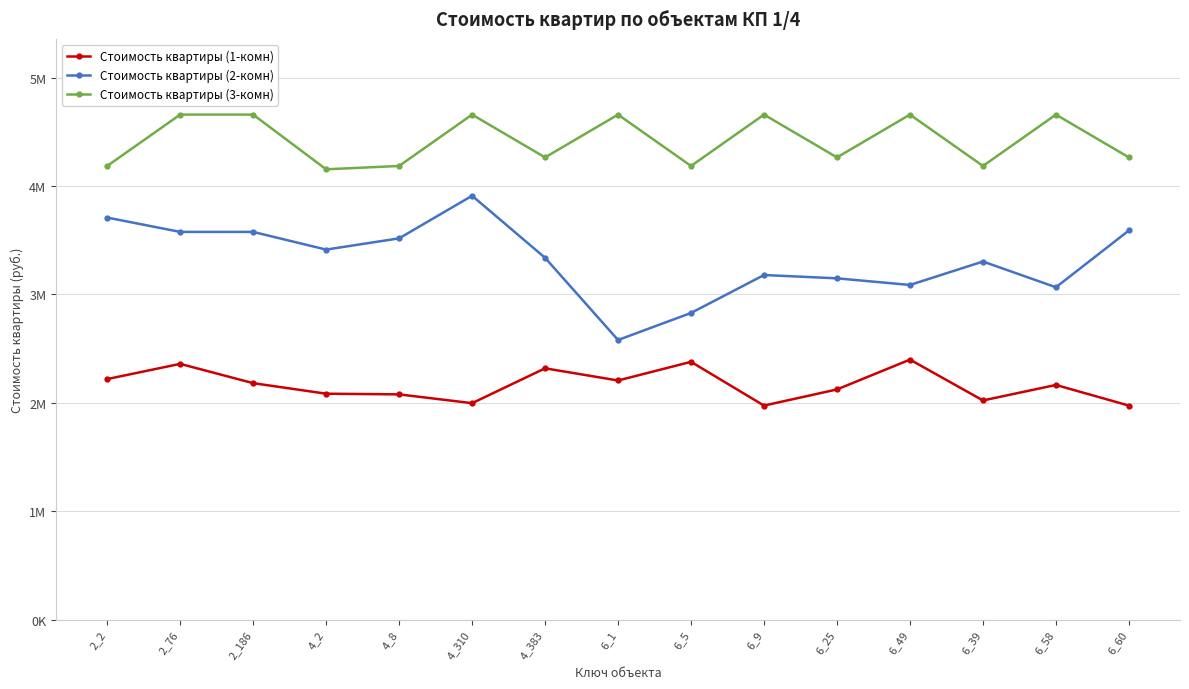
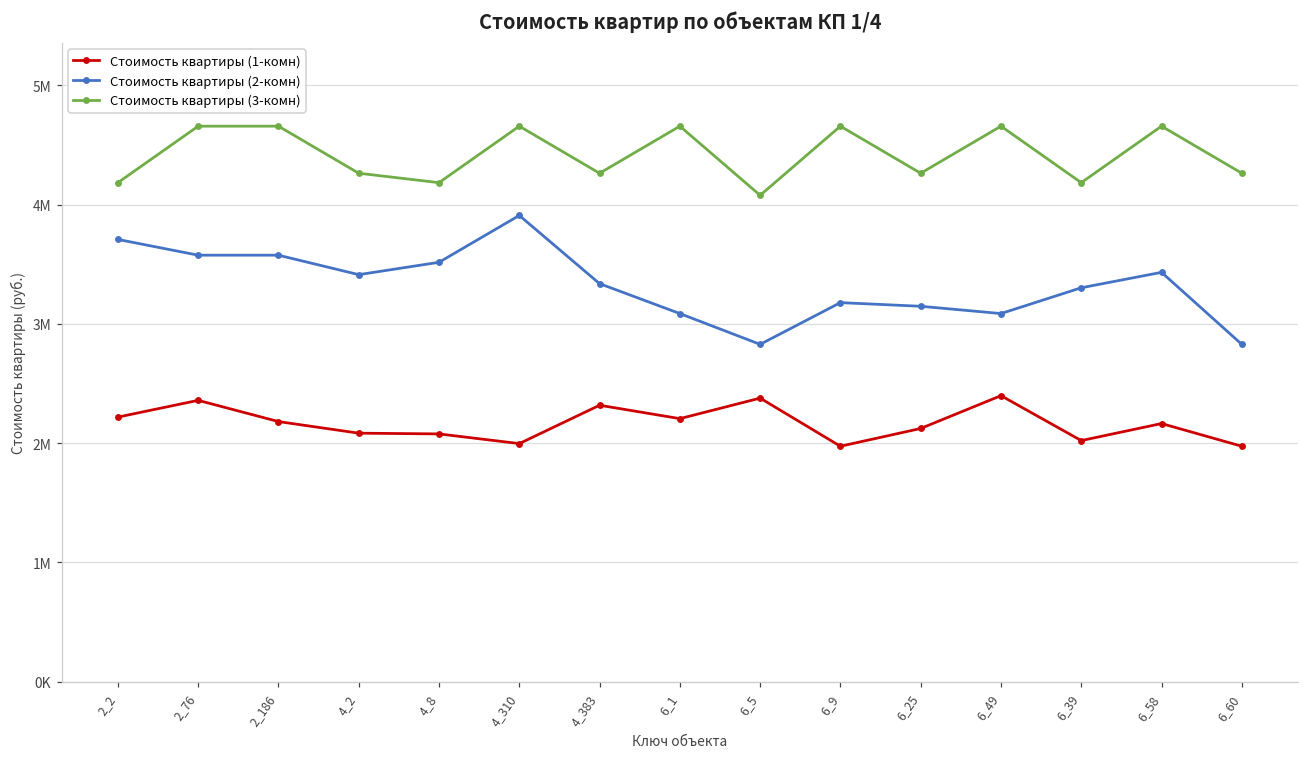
  {
    "Стоимость квартиры (1-комн)": {
      "2_2": 2220000,
      "2_76": 2360000,
      "2_186": 2180000,
      "4_2": 2080000,
      "4_8": 2080000,
      "4_310": 2000000,
      "4_383": 2320000,
      "6_1": 2210000,
      "6_5": 2380000,
      "6_9": 1970000,
      "6_25": 2120000,
      "6_49": 2400000,
      "6_39": 2020000,
      "6_58": 2160000,
      "6_60": 1970000
    },
    "Стоимость квартиры (2-комн)": {
      "2_2": 3710000,
      "2_76": 3580000,
      "2_186": 3580000,
      "4_2": 3410000,
      "4_8": 3520000,
      "4_310": 3910000,
      "4_383": 3340000,
-     "6_1": 2580000,
+     "6_1": 3090000,
      "6_5": 2830000,
      "6_9": 3180000,
      "6_25": 3150000,
      "6_49": 3090000,
      "6_39": 3300000,
-     "6_58": 3070000,
-     "6_60": 3590000
+     "6_58": 3430000,
+     "6_60": 2830000
    },
    "Стоимость квартиры (3-комн)": {
      "2_2": 4180000,
      "2_76": 4660000,
      "2_186": 4660000,
-     "4_2": 4150000,
+     "4_2": 4260000,
      "4_8": 4180000,
      "4_310": 4660000,
      "4_383": 4260000,
      "6_1": 4660000,
-     "6_5": 4180000,
+     "6_5": 4080000,
      "6_9": 4660000,
      "6_25": 4260000,
      "6_49": 4660000,
      "6_39": 4180000,
      "6_58": 4660000,
      "6_60": 4260000
    }
  }
